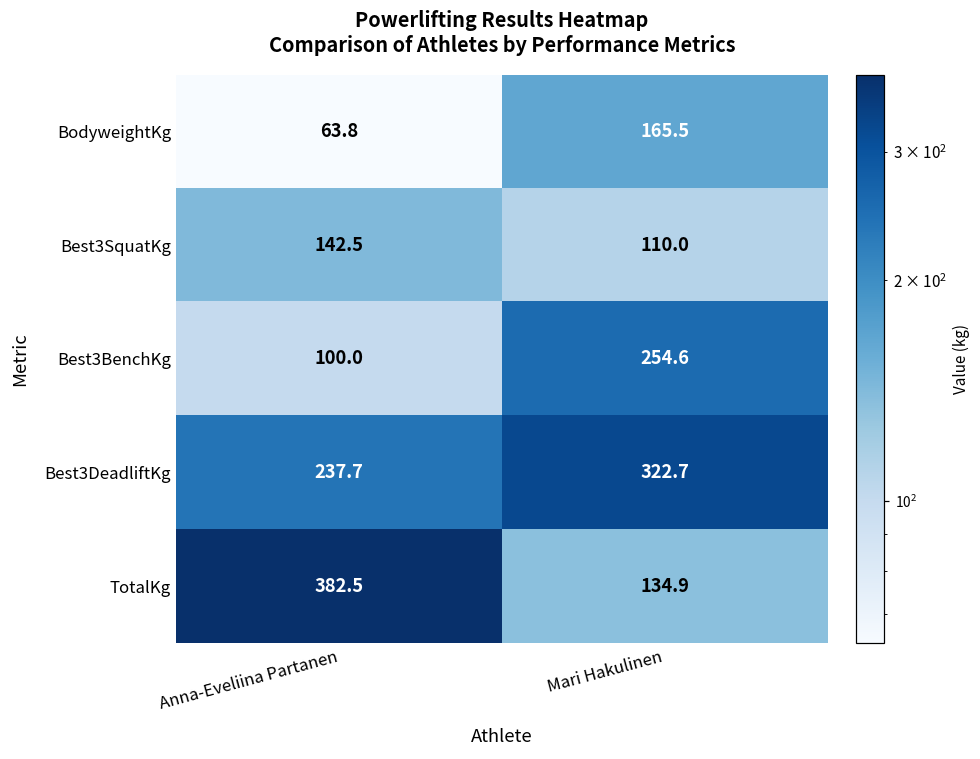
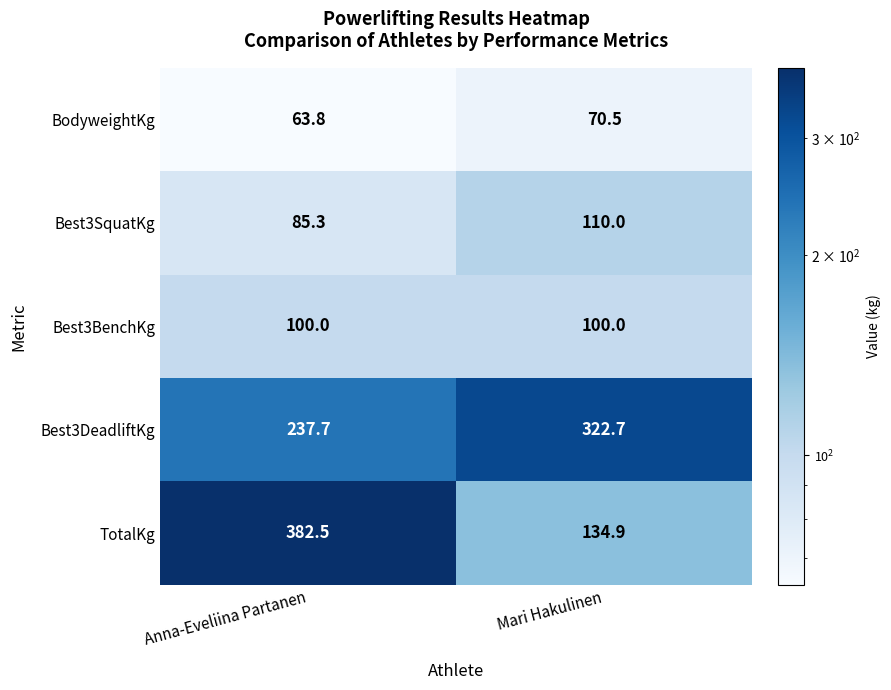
  {
    "BodyweightKg": {
      "Anna-Eveliina Partanen": 63.8,
-     "Mari Hakulinen": 165.5
+     "Mari Hakulinen": 70.5
    },
    "Best3SquatKg": {
-     "Anna-Eveliina Partanen": 142.5,
+     "Anna-Eveliina Partanen": 85.3,
      "Mari Hakulinen": 110.0
    },
    "Best3BenchKg": {
      "Anna-Eveliina Partanen": 100.0,
-     "Mari Hakulinen": 254.6
+     "Mari Hakulinen": 100.0
    },
    "Best3DeadliftKg": {
      "Anna-Eveliina Partanen": 237.7,
      "Mari Hakulinen": 322.7
    },
    "TotalKg": {
      "Anna-Eveliina Partanen": 382.5,
      "Mari Hakulinen": 134.9
    }
  }
